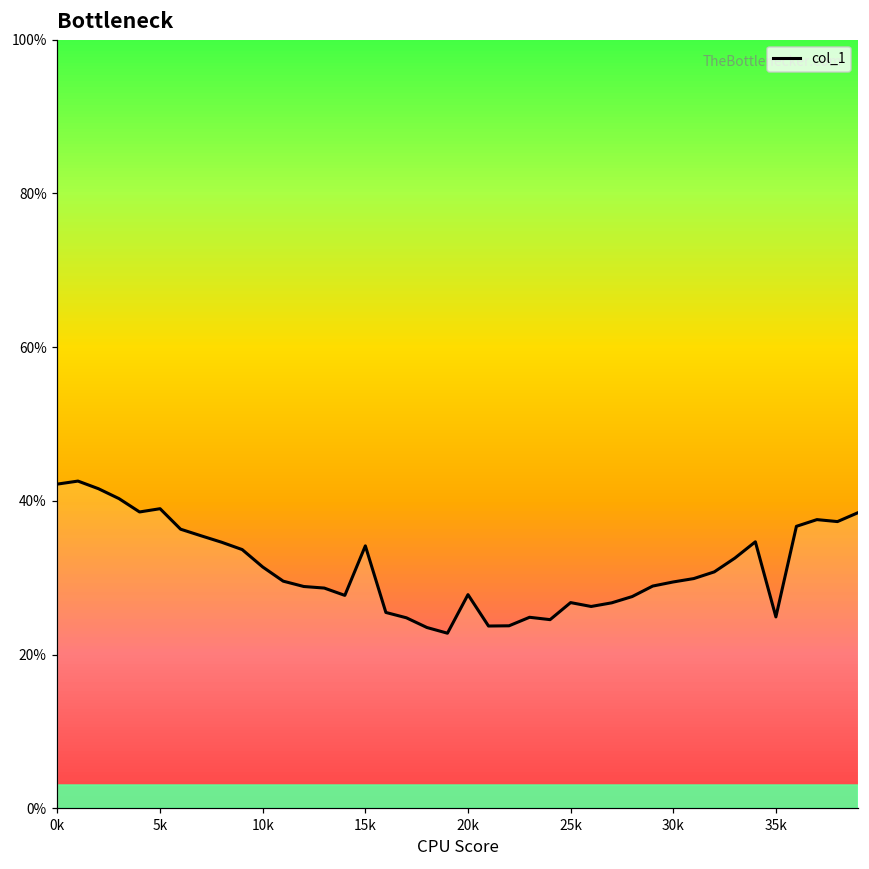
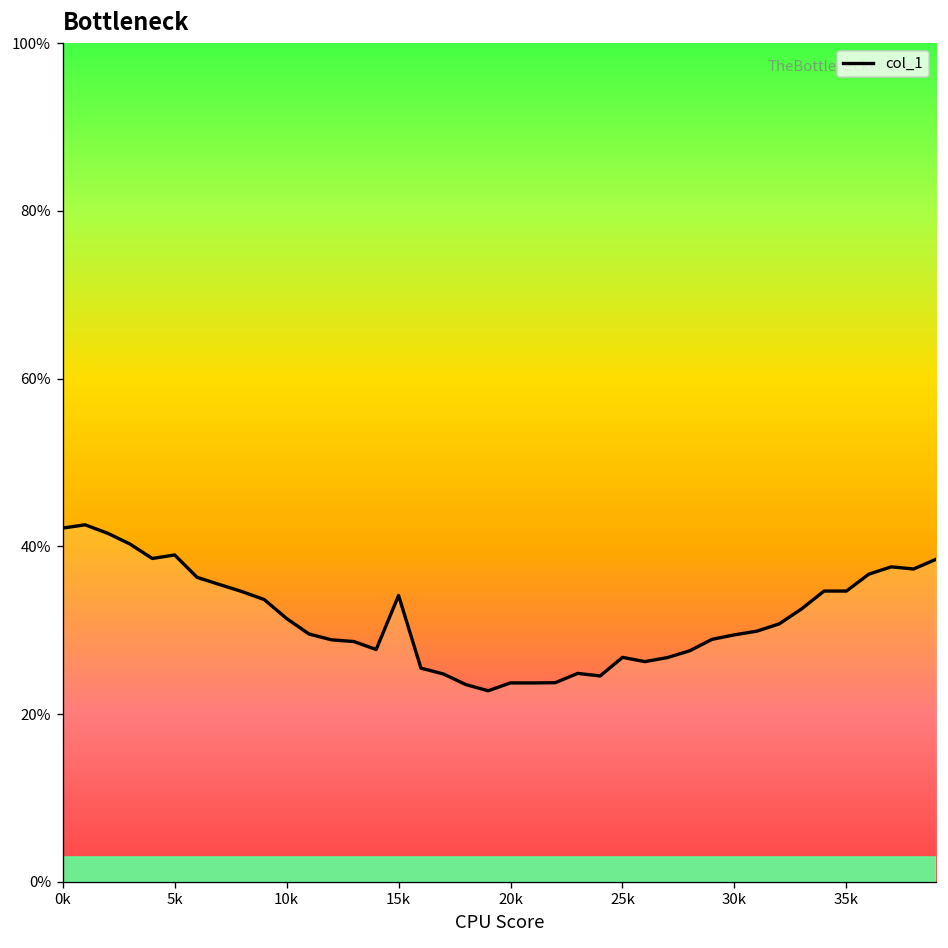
  {
    "0k": "42%",
    "5k": "39%",
    "10k": "31%",
    "15k": "34%",
-   "20k": "28%",
+   "20k": "24%",
    "25k": "27%",
    "30k": "29%",
-   "35k": "25%"
+   "35k": "35%"
  }
